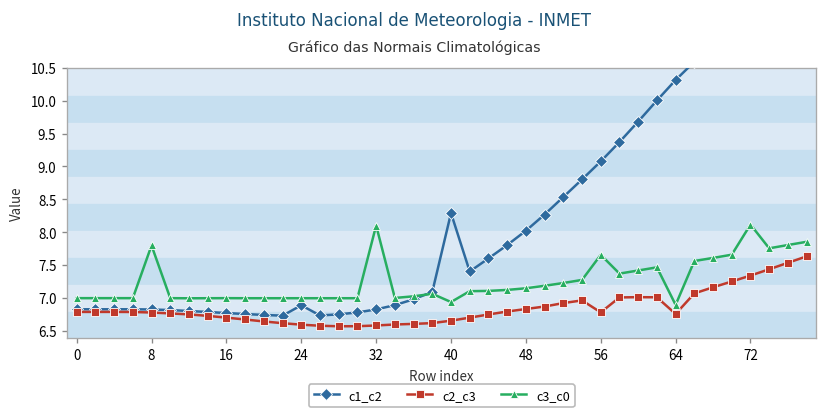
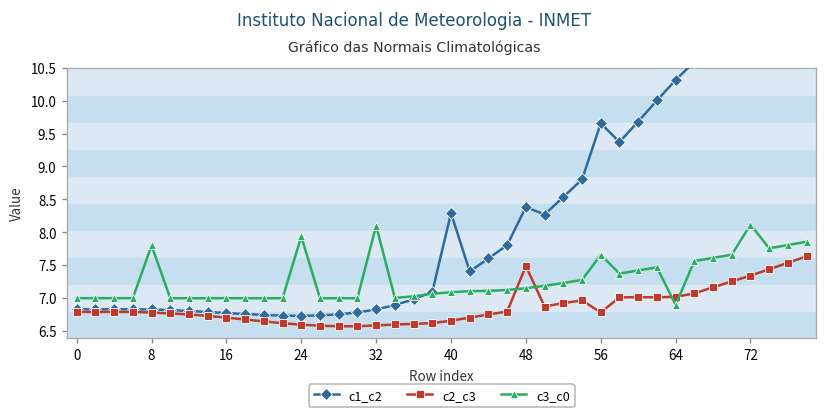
  {
    "c1_c2": {
      "16": 6.8,
-     "24": 6.9,
+     "24": 6.7,
      "32": 6.8,
      "40": 8.3,
-     "48": 8.0,
-     "56": 9.1,
+     "48": 8.4,
+     "56": 9.7,
      "64": 10.3
    },
    "c2_c3": {
      "16": 6.7,
      "24": 6.6,
      "32": 6.6,
      "40": 6.7,
-     "48": 6.8,
+     "48": 7.5,
      "56": 6.8,
-     "64": 6.8,
+     "64": 7.0,
      "72": 7.3
    },
    "c3_c0": {
      "0": 7.0,
      "8": 7.8,
      "16": 7.0,
-     "24": 7.0,
+     "24": 7.9,
      "32": 8.1,
-     "40": 6.9,
+     "40": 7.1,
      "48": 7.2,
      "56": 7.7,
      "64": 6.9,
      "72": 8.1
    }
  }
